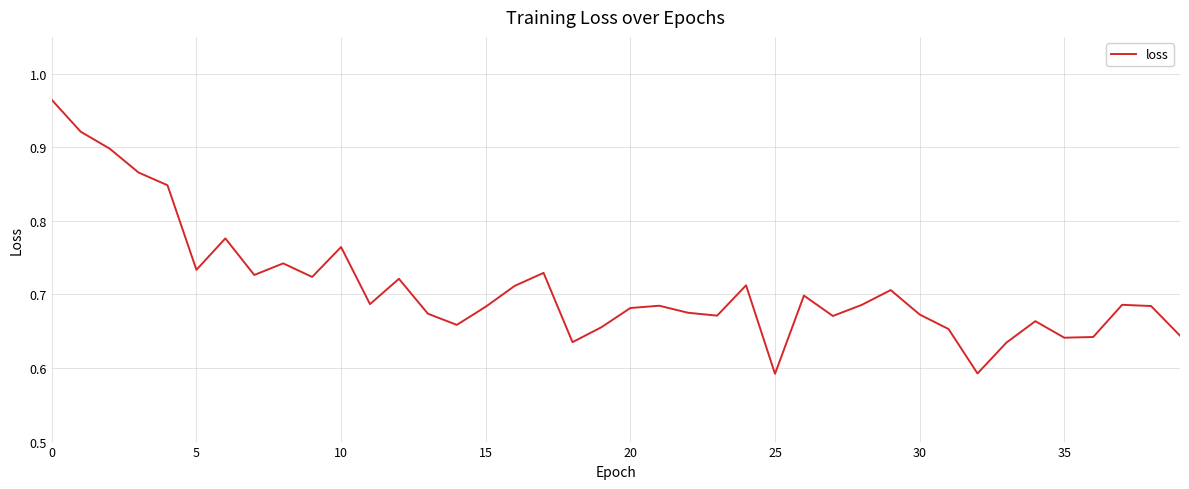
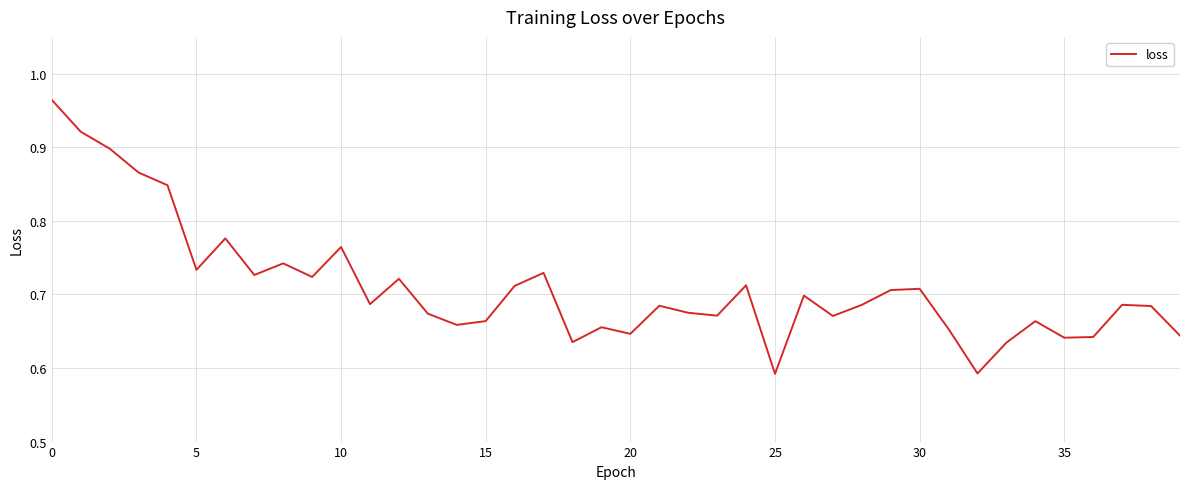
  {
    "0": 0.96,
    "5": 0.73,
    "10": 0.76,
-   "15": 0.68,
-   "20": 0.68,
+   "15": 0.66,
+   "20": 0.65,
    "25": 0.59,
-   "30": 0.67,
+   "30": 0.71,
    "35": 0.64
  }
